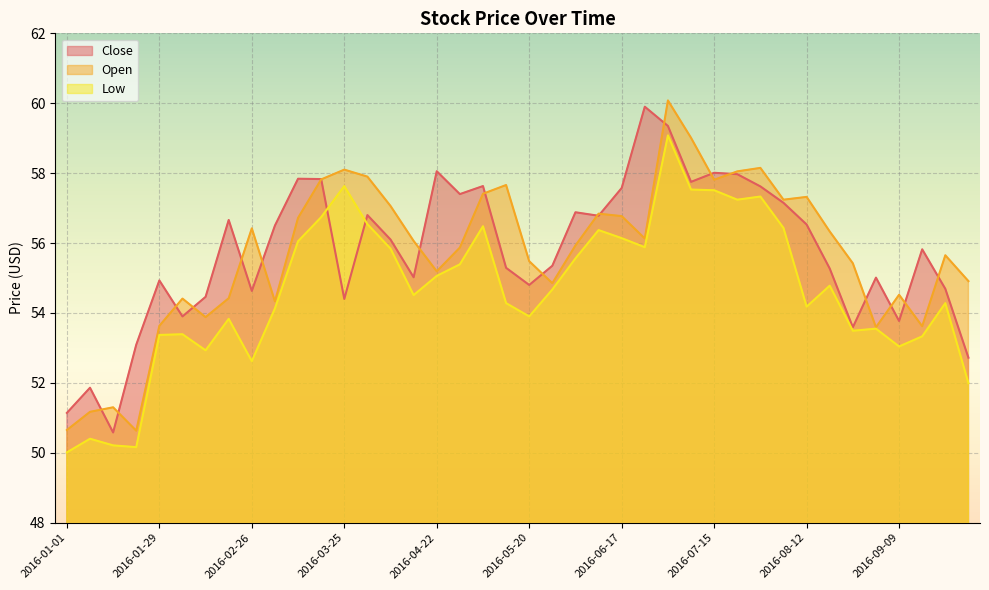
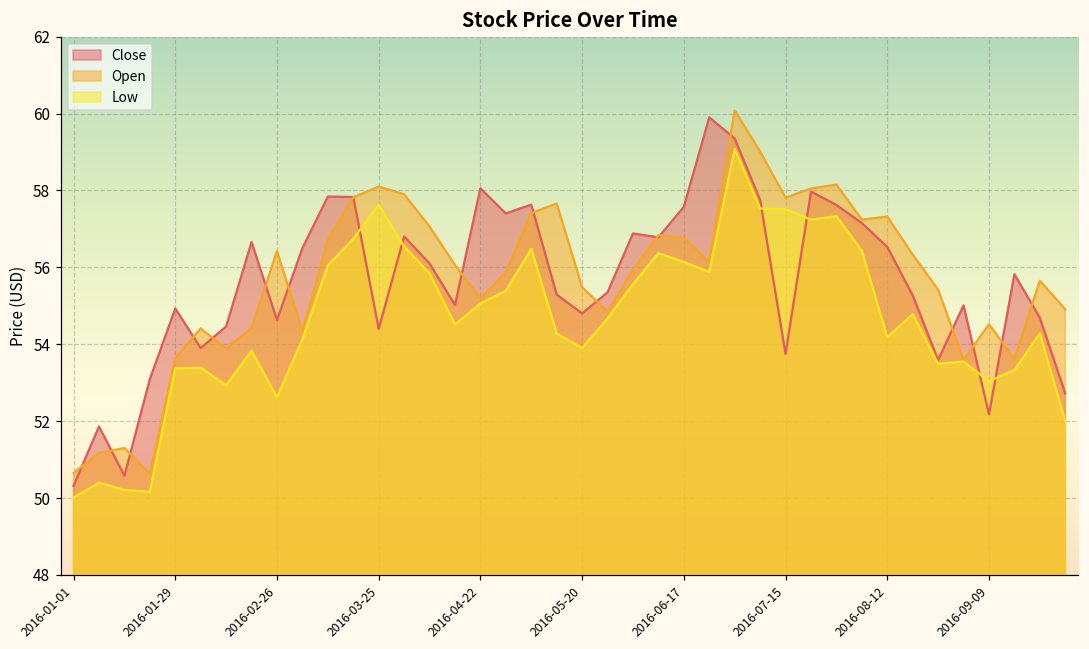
  {
    "Close": {
-     "2016-01-01": 51.1,
+     "2016-01-01": 50.3,
      "2016-01-29": 54.9,
      "2016-02-26": 54.6,
      "2016-03-25": 54.4,
      "2016-04-22": 58.1,
      "2016-05-20": 54.8,
      "2016-06-17": 57.6,
-     "2016-07-15": 58.0,
+     "2016-07-15": 53.7,
      "2016-08-12": 56.5,
-     "2016-09-09": 53.8
+     "2016-09-09": 52.2
    }
  }
